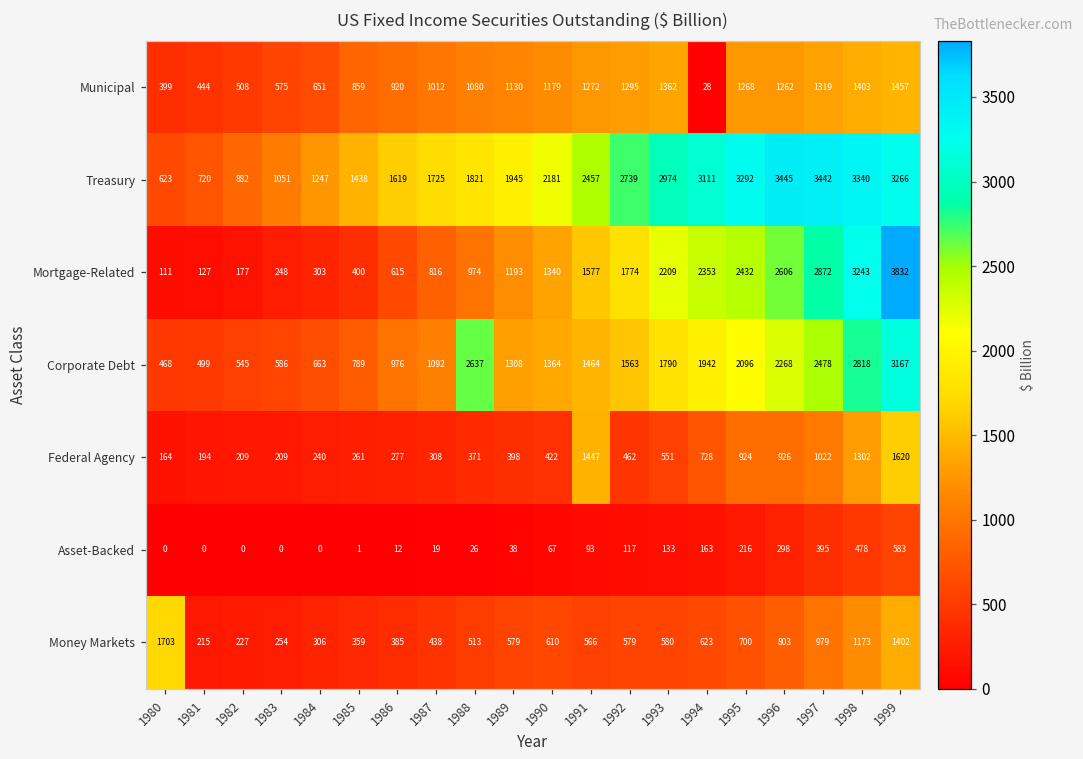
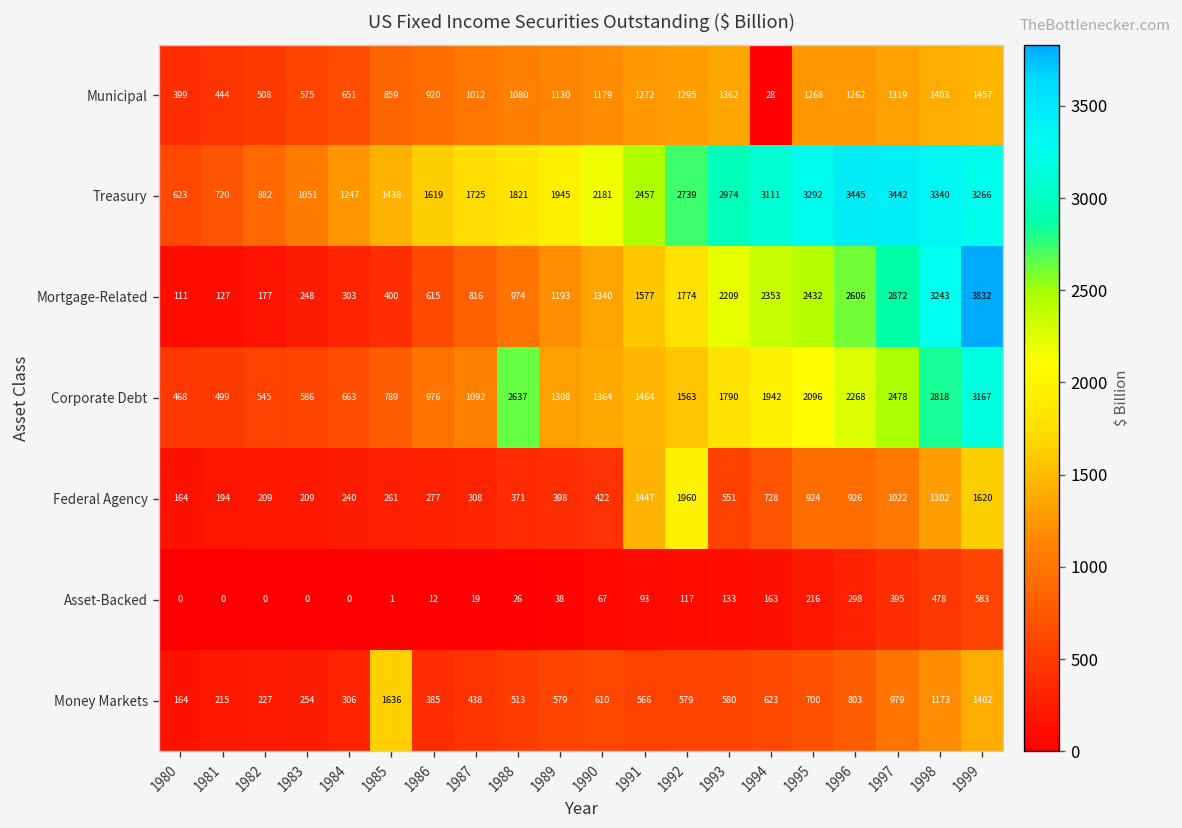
  {
    "Municipal": {
      "1980": 399,
      "1981": 444,
      "1982": 508,
      "1983": 575,
      "1984": 651,
      "1985": 859,
      "1986": 920,
      "1987": 1012,
      "1988": 1080,
      "1989": 1130,
      "1990": 1179,
      "1991": 1272,
      "1992": 1295,
      "1993": 1362,
      "1994": 28,
      "1995": 1268,
      "1996": 1262,
      "1997": 1319,
      "1998": 1403,
      "1999": 1457
    },
    "Treasury": {
      "1980": 623,
      "1981": 720,
      "1982": 882,
      "1983": 1051,
      "1984": 1247,
      "1985": 1438,
      "1986": 1619,
      "1987": 1725,
      "1988": 1821,
      "1989": 1945,
      "1990": 2181,
      "1991": 2457,
      "1992": 2739,
      "1993": 2974,
      "1994": 3111,
      "1995": 3292,
      "1996": 3445,
      "1997": 3442,
      "1998": 3340,
      "1999": 3266
    },
    "Mortgage-Related": {
      "1980": 111,
      "1981": 127,
      "1982": 177,
      "1983": 248,
      "1984": 303,
      "1985": 400,
      "1986": 615,
      "1987": 816,
      "1988": 974,
      "1989": 1193,
      "1990": 1340,
      "1991": 1577,
      "1992": 1774,
      "1993": 2209,
      "1994": 2353,
      "1995": 2432,
      "1996": 2606,
      "1997": 2872,
      "1998": 3243,
      "1999": 3832
    },
    "Corporate Debt": {
      "1980": 468,
      "1981": 499,
      "1982": 545,
      "1983": 586,
      "1984": 663,
      "1985": 789,
      "1986": 976,
      "1987": 1092,
      "1988": 2637,
      "1989": 1308,
      "1990": 1364,
      "1991": 1464,
      "1992": 1563,
      "1993": 1790,
      "1994": 1942,
      "1995": 2096,
      "1996": 2268,
      "1997": 2478,
      "1998": 2818,
      "1999": 3167
    },
    "Federal Agency": {
      "1980": 164,
      "1981": 194,
      "1982": 209,
      "1983": 209,
      "1984": 240,
      "1985": 261,
      "1986": 277,
      "1987": 308,
      "1988": 371,
      "1989": 398,
      "1990": 422,
      "1991": 1447,
-     "1992": 462,
+     "1992": 1960,
      "1993": 551,
      "1994": 728,
      "1995": 924,
      "1996": 926,
      "1997": 1022,
      "1998": 1302,
      "1999": 1620
    },
    "Asset-Backed": {
      "1980": 0,
      "1981": 0,
      "1982": 0,
      "1983": 0,
      "1984": 0,
      "1985": 1,
      "1986": 12,
      "1987": 19,
      "1988": 26,
      "1989": 38,
      "1990": 67,
      "1991": 93,
      "1992": 117,
      "1993": 133,
      "1994": 163,
      "1995": 216,
      "1996": 298,
      "1997": 395,
      "1998": 478,
      "1999": 583
    },
    "Money Markets": {
-     "1980": 1703,
+     "1980": 164,
      "1981": 215,
      "1982": 227,
      "1983": 254,
      "1984": 306,
-     "1985": 359,
+     "1985": 1636,
      "1986": 385,
      "1987": 438,
      "1988": 513,
      "1989": 579,
      "1990": 610,
      "1991": 566,
      "1992": 579,
      "1993": 580,
      "1994": 623,
      "1995": 700,
      "1996": 803,
      "1997": 979,
      "1998": 1173,
      "1999": 1402
    }
  }
